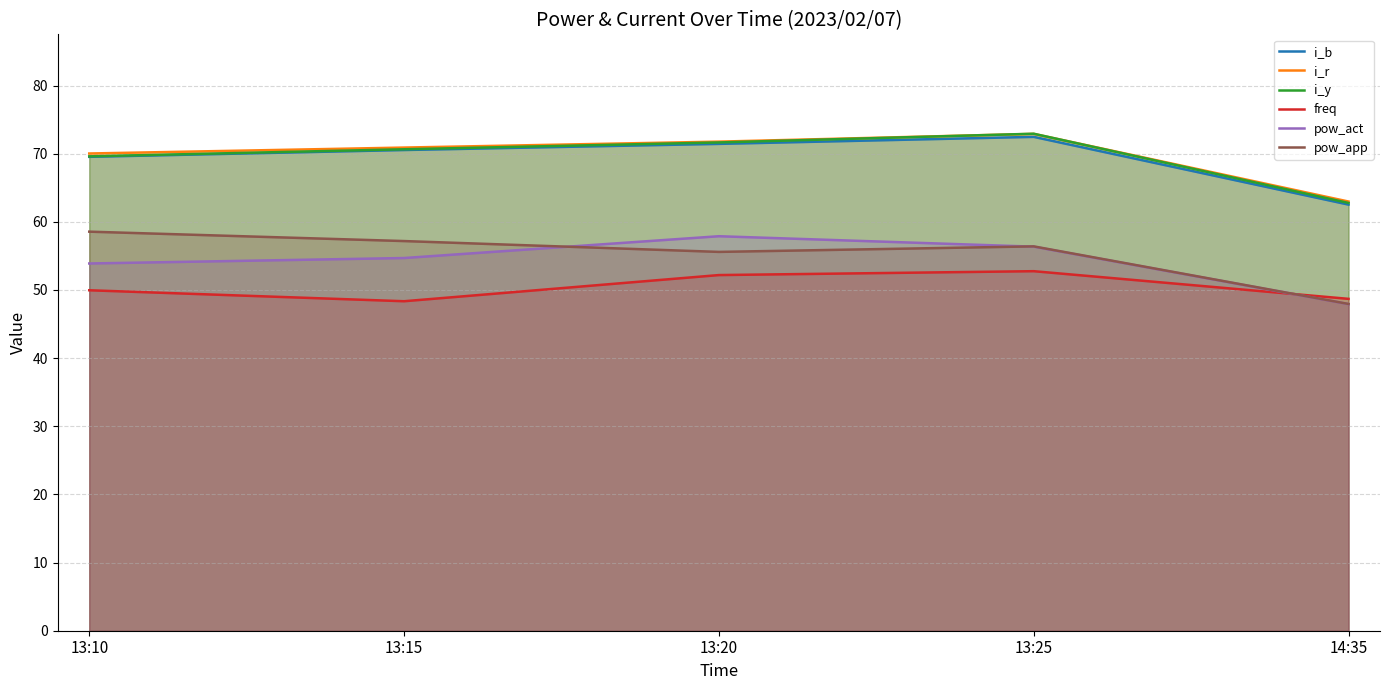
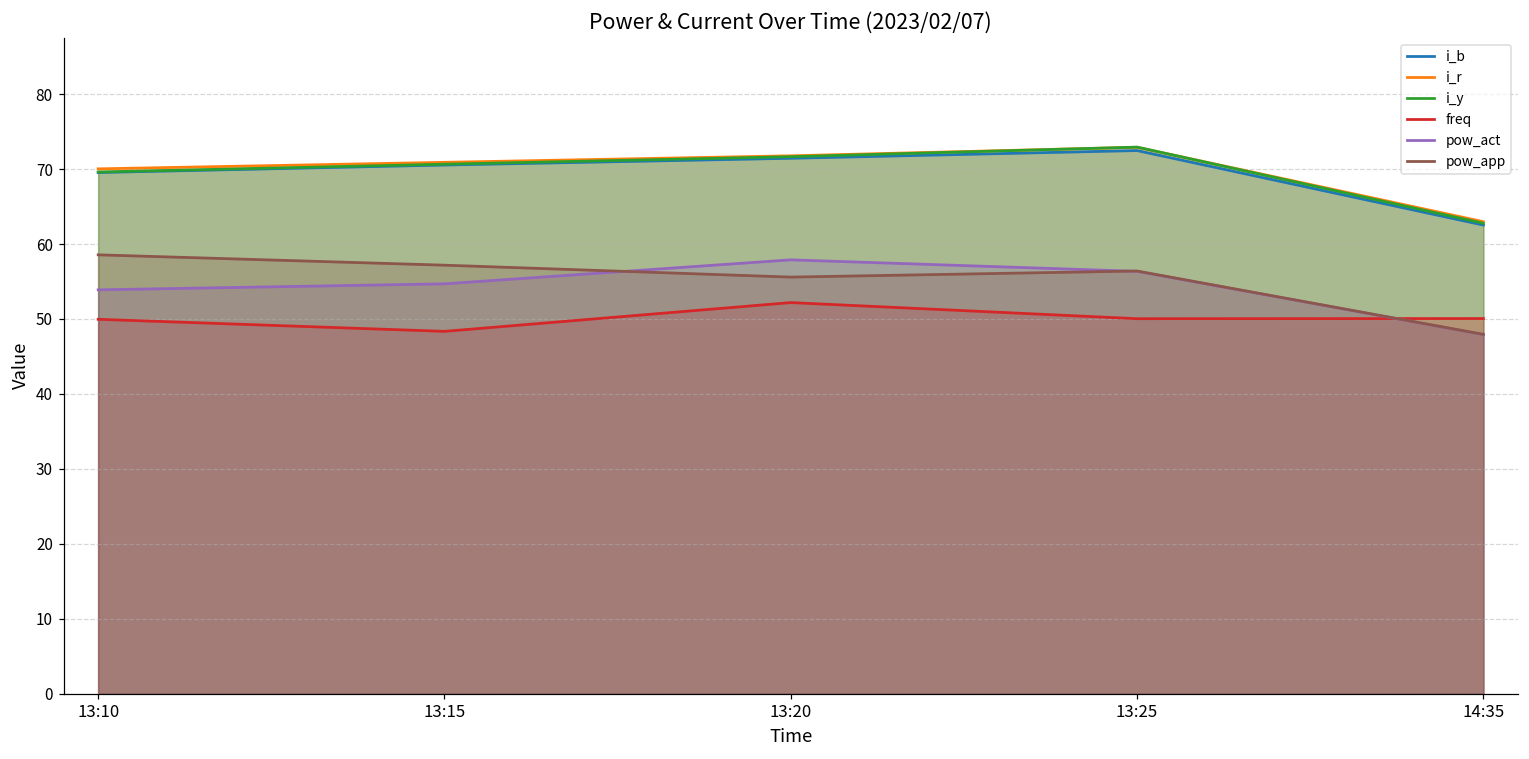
  {
    "i_b": {
      "13:25": 72
    },
    "i_r": {
      "13:10": 70
    },
    "freq": {
      "13:10": 50,
      "13:15": 48,
      "13:20": 52,
-     "13:25": 53,
-     "14:35": 49
+     "13:25": 50,
+     "14:35": 50
    },
    "pow_act": {
      "13:10": 54,
      "13:15": 55,
      "13:20": 58
    },
    "pow_app": {
      "13:10": 59,
      "13:15": 57,
      "13:20": 56
    }
  }
